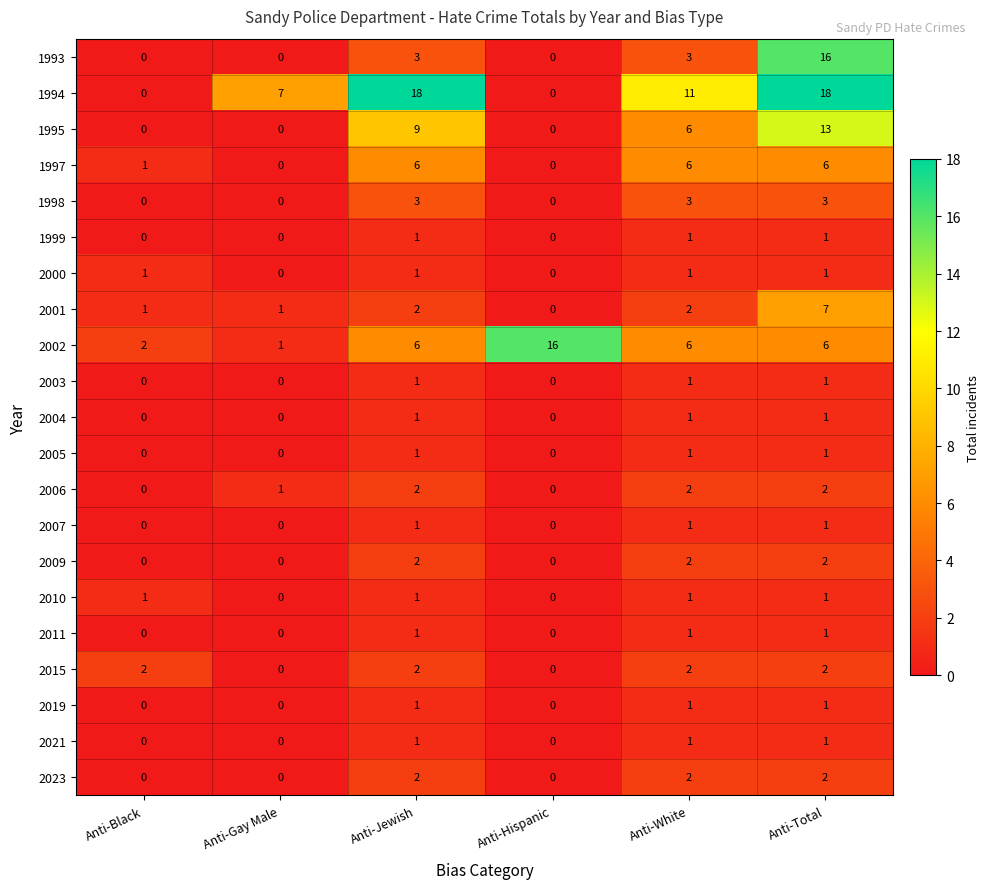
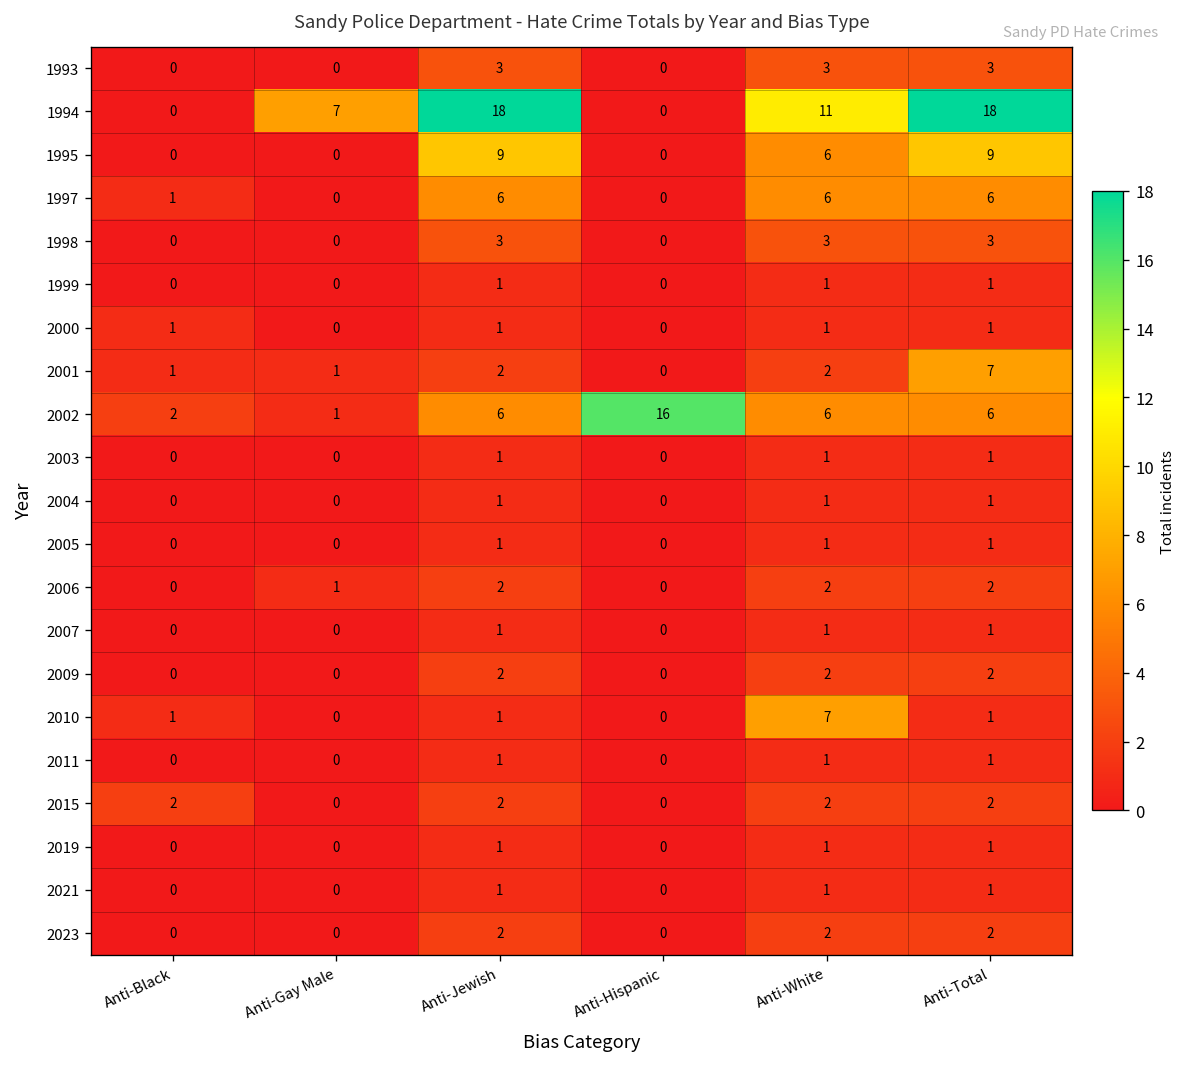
  {
    "1993": {
      "Anti-Black": 0,
      "Anti-Gay Male": 0,
      "Anti-Jewish": 3,
      "Anti-Hispanic": 0,
      "Anti-White": 3,
-     "Anti-Total": 16
+     "Anti-Total": 3
    },
    "1994": {
      "Anti-Black": 0,
      "Anti-Gay Male": 7,
      "Anti-Jewish": 18,
      "Anti-Hispanic": 0,
      "Anti-White": 11,
      "Anti-Total": 18
    },
    "1995": {
      "Anti-Black": 0,
      "Anti-Gay Male": 0,
      "Anti-Jewish": 9,
      "Anti-Hispanic": 0,
      "Anti-White": 6,
-     "Anti-Total": 13
+     "Anti-Total": 9
    },
    "1997": {
      "Anti-Black": 1,
      "Anti-Gay Male": 0,
      "Anti-Jewish": 6,
      "Anti-Hispanic": 0,
      "Anti-White": 6,
      "Anti-Total": 6
    },
    "1998": {
      "Anti-Black": 0,
      "Anti-Gay Male": 0,
      "Anti-Jewish": 3,
      "Anti-Hispanic": 0,
      "Anti-White": 3,
      "Anti-Total": 3
    },
    "1999": {
      "Anti-Black": 0,
      "Anti-Gay Male": 0,
      "Anti-Jewish": 1,
      "Anti-Hispanic": 0,
      "Anti-White": 1,
      "Anti-Total": 1
    },
    "2000": {
      "Anti-Black": 1,
      "Anti-Gay Male": 0,
      "Anti-Jewish": 1,
      "Anti-Hispanic": 0,
      "Anti-White": 1,
      "Anti-Total": 1
    },
    "2001": {
      "Anti-Black": 1,
      "Anti-Gay Male": 1,
      "Anti-Jewish": 2,
      "Anti-Hispanic": 0,
      "Anti-White": 2,
      "Anti-Total": 7
    },
    "2002": {
      "Anti-Black": 2,
      "Anti-Gay Male": 1,
      "Anti-Jewish": 6,
      "Anti-Hispanic": 16,
      "Anti-White": 6,
      "Anti-Total": 6
    },
    "2003": {
      "Anti-Black": 0,
      "Anti-Gay Male": 0,
      "Anti-Jewish": 1,
      "Anti-Hispanic": 0,
      "Anti-White": 1,
      "Anti-Total": 1
    },
    "2004": {
      "Anti-Black": 0,
      "Anti-Gay Male": 0,
      "Anti-Jewish": 1,
      "Anti-Hispanic": 0,
      "Anti-White": 1,
      "Anti-Total": 1
    },
    "2005": {
      "Anti-Black": 0,
      "Anti-Gay Male": 0,
      "Anti-Jewish": 1,
      "Anti-Hispanic": 0,
      "Anti-White": 1,
      "Anti-Total": 1
    },
    "2006": {
      "Anti-Black": 0,
      "Anti-Gay Male": 1,
      "Anti-Jewish": 2,
      "Anti-Hispanic": 0,
      "Anti-White": 2,
      "Anti-Total": 2
    },
    "2007": {
      "Anti-Black": 0,
      "Anti-Gay Male": 0,
      "Anti-Jewish": 1,
      "Anti-Hispanic": 0,
      "Anti-White": 1,
      "Anti-Total": 1
    },
    "2009": {
      "Anti-Black": 0,
      "Anti-Gay Male": 0,
      "Anti-Jewish": 2,
      "Anti-Hispanic": 0,
      "Anti-White": 2,
      "Anti-Total": 2
    },
    "2010": {
      "Anti-Black": 1,
      "Anti-Gay Male": 0,
      "Anti-Jewish": 1,
      "Anti-Hispanic": 0,
-     "Anti-White": 1,
+     "Anti-White": 7,
      "Anti-Total": 1
    },
    "2011": {
      "Anti-Black": 0,
      "Anti-Gay Male": 0,
      "Anti-Jewish": 1,
      "Anti-Hispanic": 0,
      "Anti-White": 1,
      "Anti-Total": 1
    },
    "2015": {
      "Anti-Black": 2,
      "Anti-Gay Male": 0,
      "Anti-Jewish": 2,
      "Anti-Hispanic": 0,
      "Anti-White": 2,
      "Anti-Total": 2
    },
    "2019": {
      "Anti-Black": 0,
      "Anti-Gay Male": 0,
      "Anti-Jewish": 1,
      "Anti-Hispanic": 0,
      "Anti-White": 1,
      "Anti-Total": 1
    },
    "2021": {
      "Anti-Black": 0,
      "Anti-Gay Male": 0,
      "Anti-Jewish": 1,
      "Anti-Hispanic": 0,
      "Anti-White": 1,
      "Anti-Total": 1
    },
    "2023": {
      "Anti-Black": 0,
      "Anti-Gay Male": 0,
      "Anti-Jewish": 2,
      "Anti-Hispanic": 0,
      "Anti-White": 2,
      "Anti-Total": 2
    }
  }
